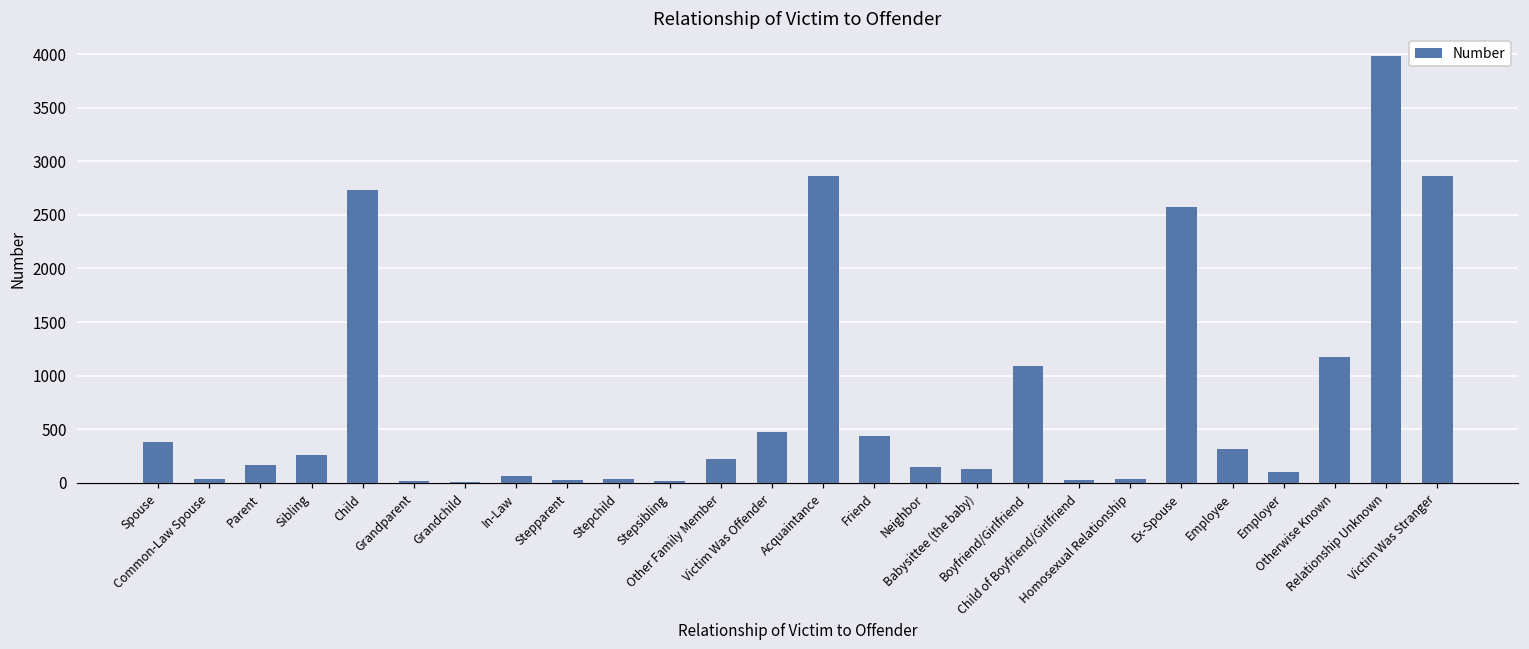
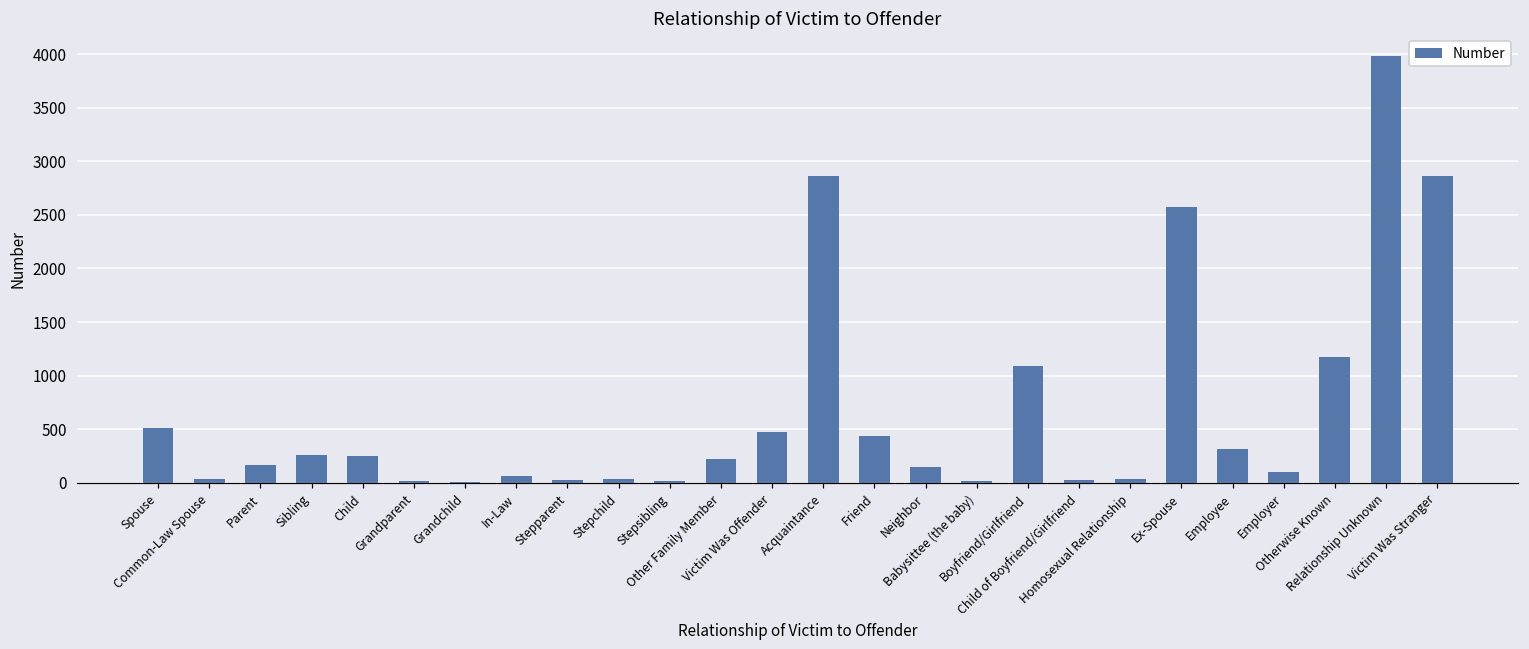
  {
-   "Spouse": 400,
+   "Spouse": 500,
    "Common-Law Spouse": 0,
    "Parent": 200,
    "Sibling": 300,
-   "Child": 2700,
+   "Child": 200,
    "In-Law": 100,
    "Stepparent": 0,
    "Stepchild": 0,
    "Other Family Member": 200,
    "Victim Was Offender": 500,
    "Acquaintance": 2900,
    "Friend": 400,
    "Neighbor": 100,
-   "Babysittee (the baby)": 100,
+   "Babysittee (the baby)": 0,
    "Boyfriend/Girlfriend": 1100,
    "Child of Boyfriend/Girlfriend": 0,
    "Homosexual Relationship": 0,
    "Ex-Spouse": 2600,
    "Employee": 300,
    "Employer": 100,
    "Otherwise Known": 1200,
    "Relationship Unknown": 4000,
    "Victim Was Stranger": 2900
  }
